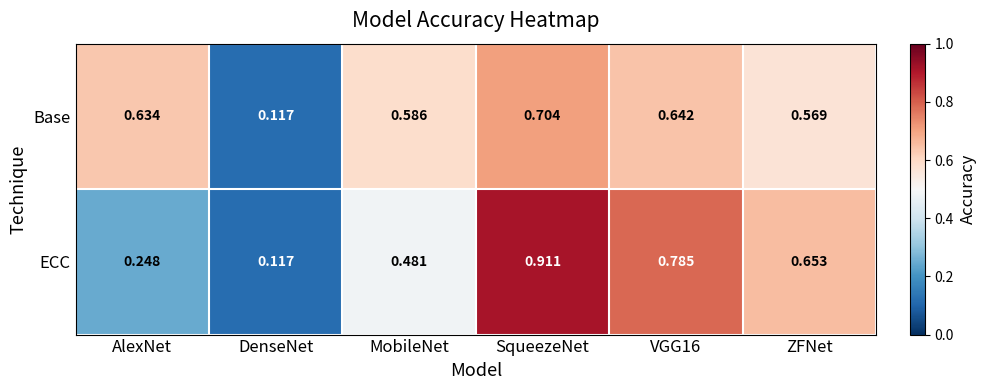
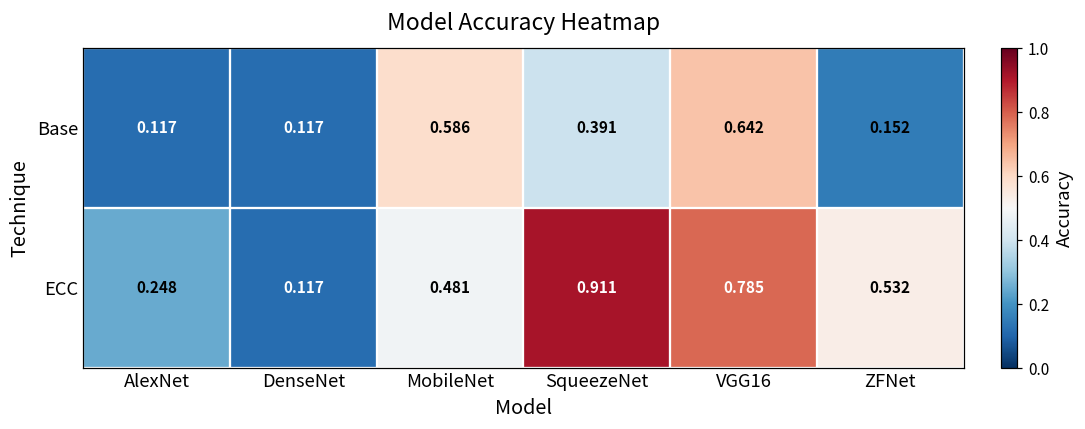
  {
    "Base": {
-     "AlexNet": 0.634,
+     "AlexNet": 0.117,
      "DenseNet": 0.117,
      "MobileNet": 0.586,
-     "SqueezeNet": 0.704,
+     "SqueezeNet": 0.391,
      "VGG16": 0.642,
-     "ZFNet": 0.569
+     "ZFNet": 0.152
    },
    "ECC": {
      "AlexNet": 0.248,
      "DenseNet": 0.117,
      "MobileNet": 0.481,
      "SqueezeNet": 0.911,
      "VGG16": 0.785,
-     "ZFNet": 0.653
+     "ZFNet": 0.532
    }
  }
